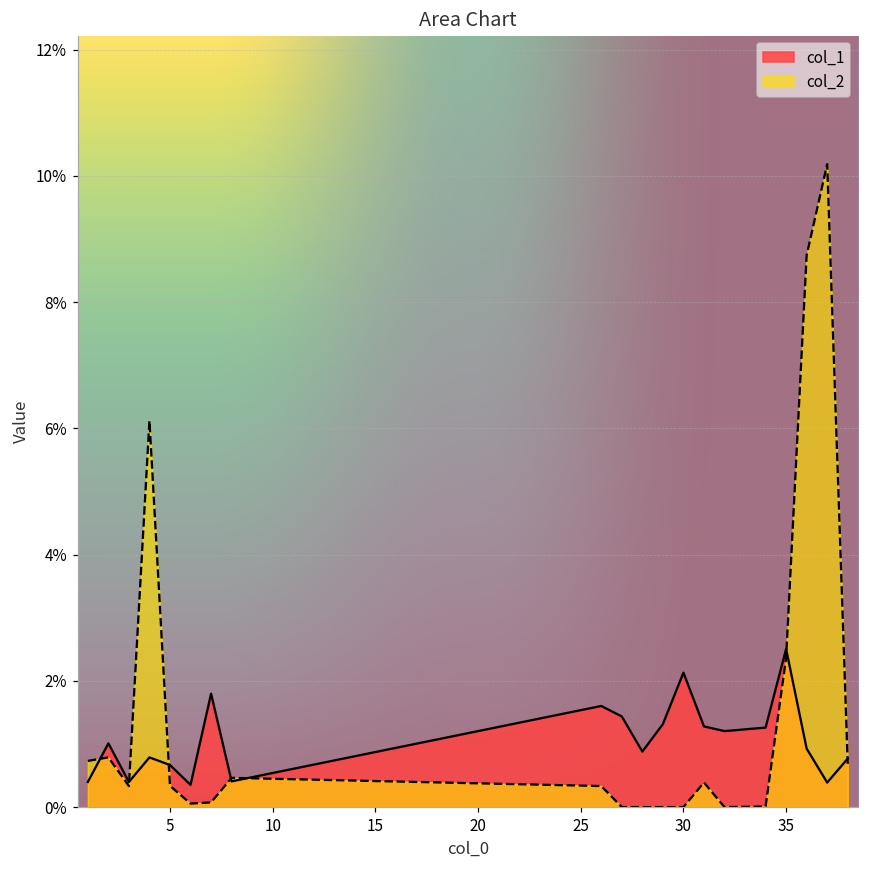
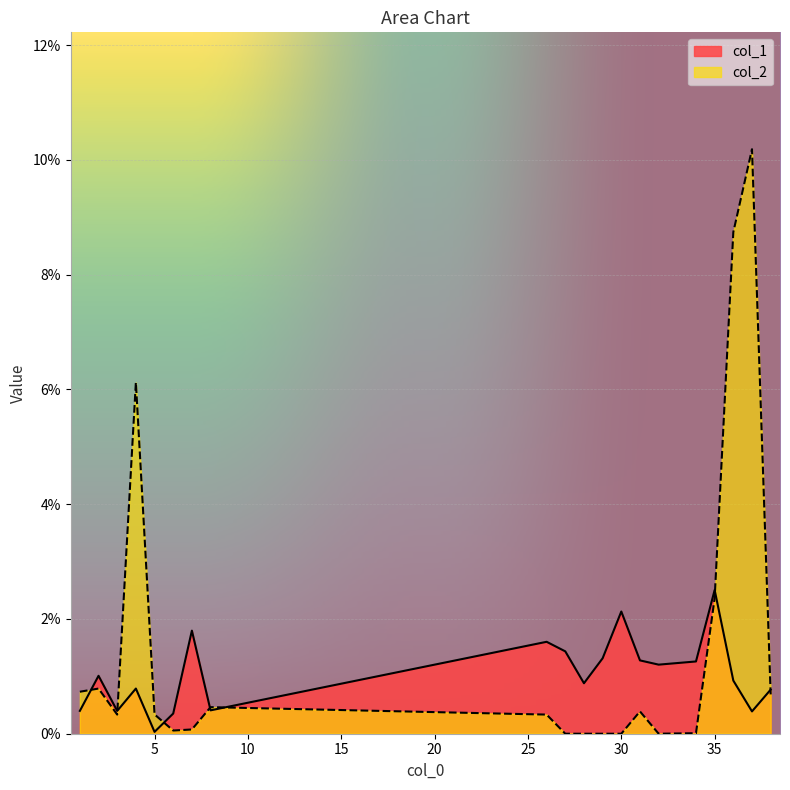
  {
    "col_1": {
-     "5": "0.7%",
+     "5": "0.0%",
      "30": "2.1%",
      "35": "2.5%"
    },
    "col_2": {
      "5": "0.3%",
      "30": "0.0%",
      "35": "2.4%"
    }
  }
